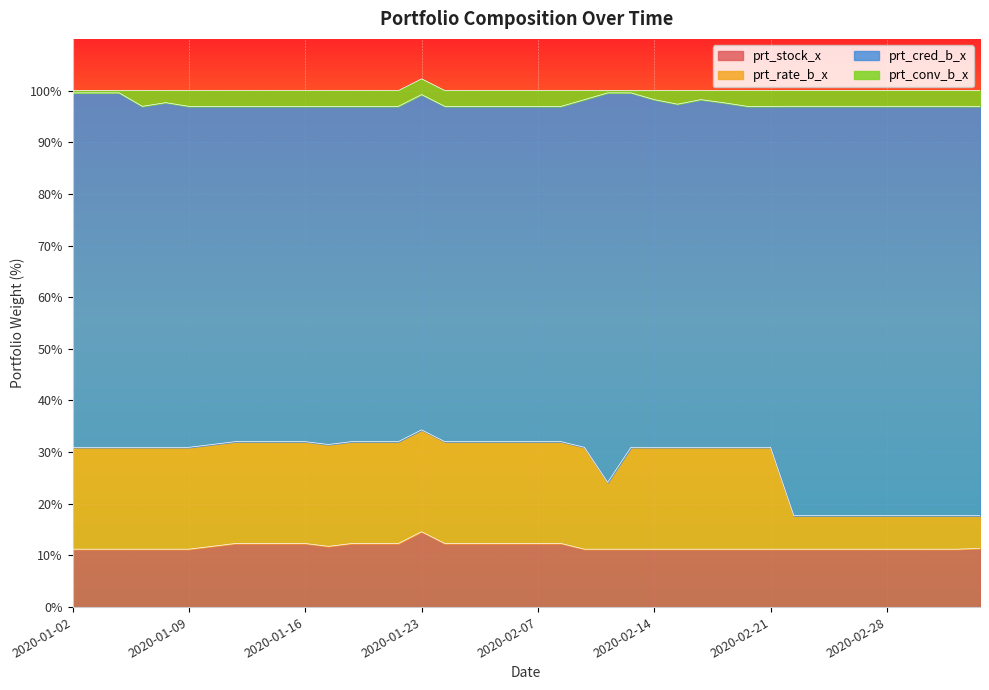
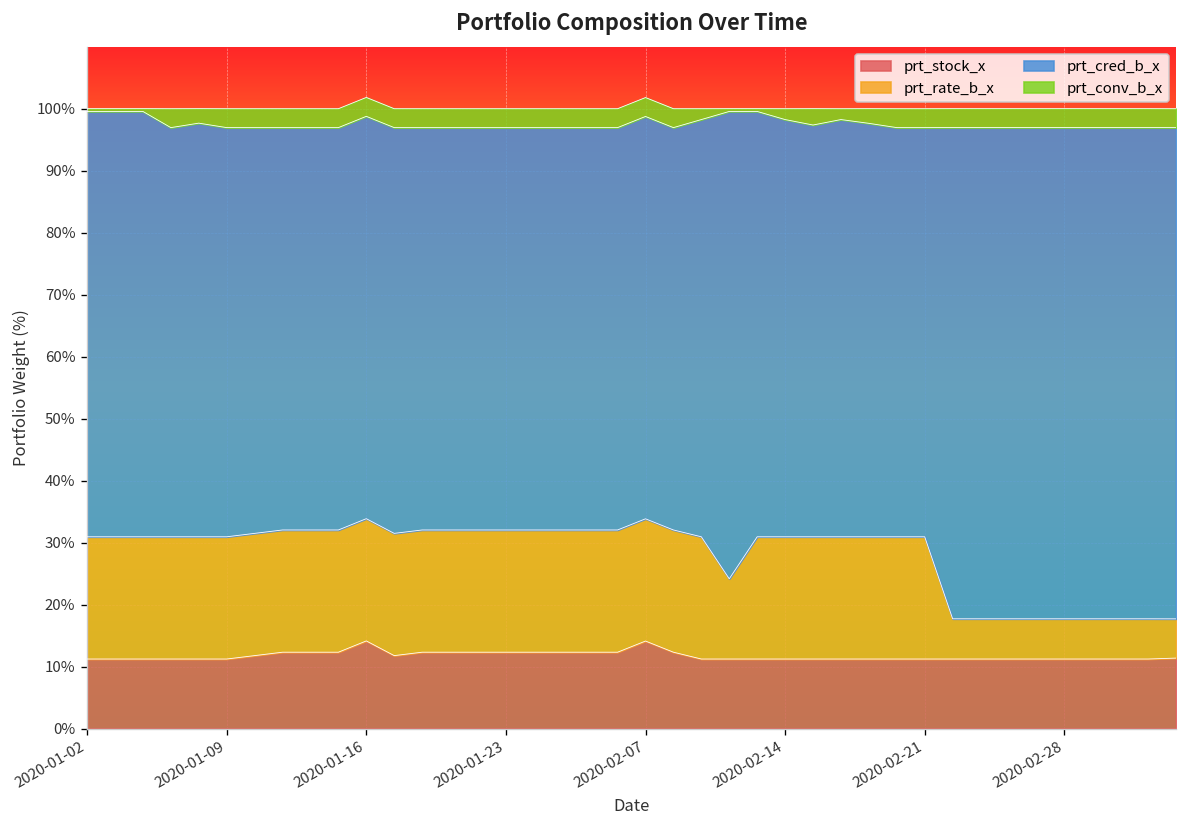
  {
    "prt_stock_x": {
      "2020-01-02": "11%",
      "2020-01-09": "11%",
-     "2020-01-16": "12%",
-     "2020-01-23": "15%",
-     "2020-02-07": "12%",
+     "2020-01-16": "14%",
+     "2020-01-23": "12%",
+     "2020-02-07": "14%",
      "2020-02-14": "11%",
      "2020-02-21": "11%",
      "2020-02-28": "11%"
    },
    "prt_rate_b_x": {
      "2020-01-02": "20%",
      "2020-01-09": "20%",
      "2020-01-16": "20%",
      "2020-01-23": "20%",
      "2020-02-07": "20%",
      "2020-02-14": "20%",
      "2020-02-21": "20%",
      "2020-02-28": "6%"
    },
    "prt_cred_b_x": {
      "2020-01-09": "66%",
      "2020-01-16": "65%",
      "2020-01-23": "65%",
      "2020-02-07": "65%",
      "2020-02-14": "67%",
      "2020-02-21": "66%",
      "2020-02-28": "79%"
    },
    "prt_conv_b_x": {
      "2020-01-09": "3%",
      "2020-01-16": "3%",
      "2020-01-23": "3%",
      "2020-02-07": "3%",
      "2020-02-14": "2%",
      "2020-02-21": "3%",
      "2020-02-28": "3%"
    }
  }
